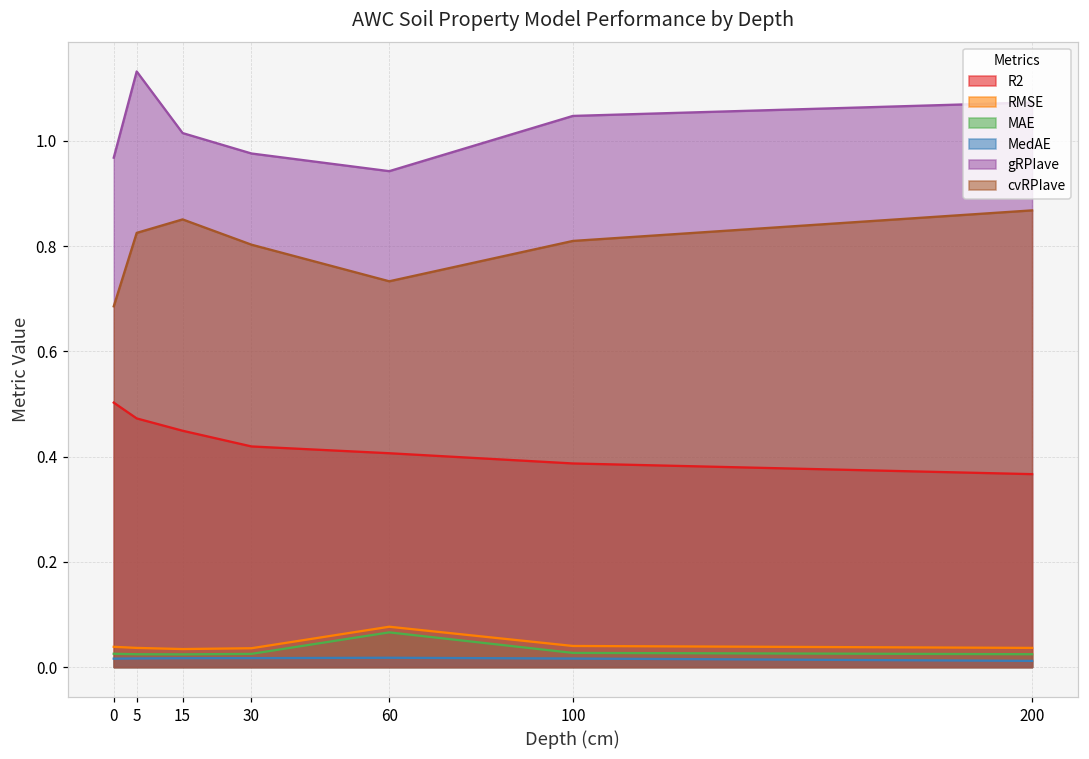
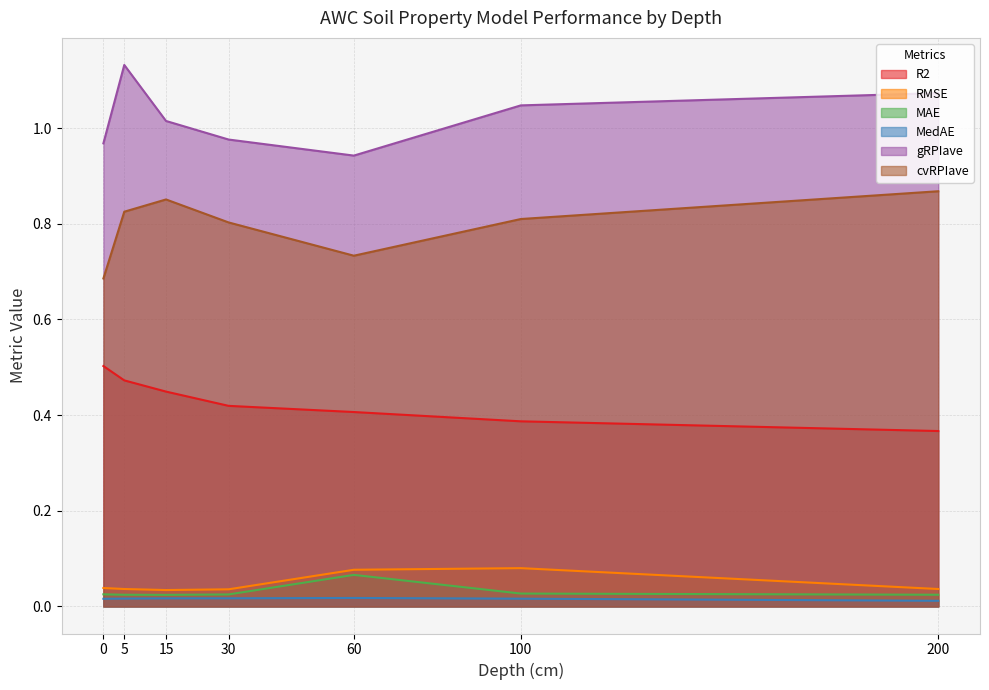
  {
    "R2": {
      "0": 0.50,
      "5": 0.47,
      "15": 0.45,
      "30": 0.42,
      "60": 0.41,
      "100": 0.39,
      "200": 0.37
    },
    "RMSE": {
      "0": 0.04,
      "5": 0.04,
      "15": 0.03,
      "30": 0.04,
      "60": 0.08,
-     "100": 0.04,
+     "100": 0.08,
      "200": 0.04
    },
    "MAE": {
      "0": 0.03,
      "5": 0.02,
      "15": 0.02,
      "30": 0.03,
      "60": 0.07,
      "100": 0.03,
      "200": 0.02
    },
    "MedAE": {
      "0": 0.02,
      "5": 0.02,
      "15": 0.02,
      "30": 0.02,
      "60": 0.02,
      "100": 0.02,
      "200": 0.01
    },
    "gRPIave": {
      "0": 0.97,
      "5": 1.13,
      "15": 1.01,
      "30": 0.98,
      "60": 0.94,
      "100": 1.05
    },
    "cvRPIave": {
      "0": 0.69,
      "5": 0.83,
      "15": 0.85,
      "30": 0.80,
      "60": 0.73,
      "100": 0.81,
      "200": 0.87
    }
  }
